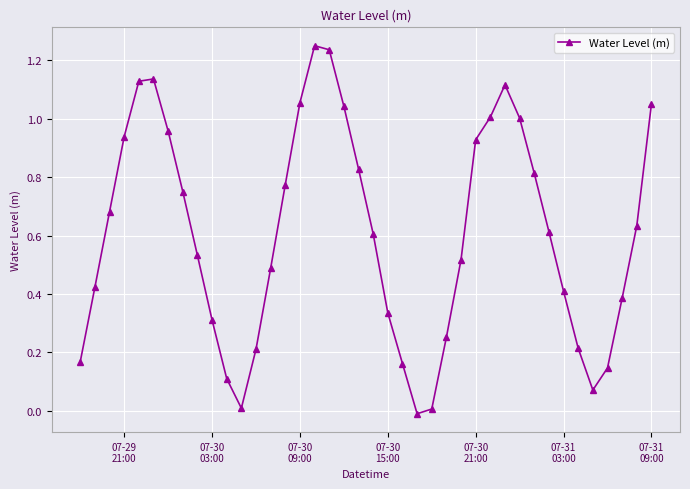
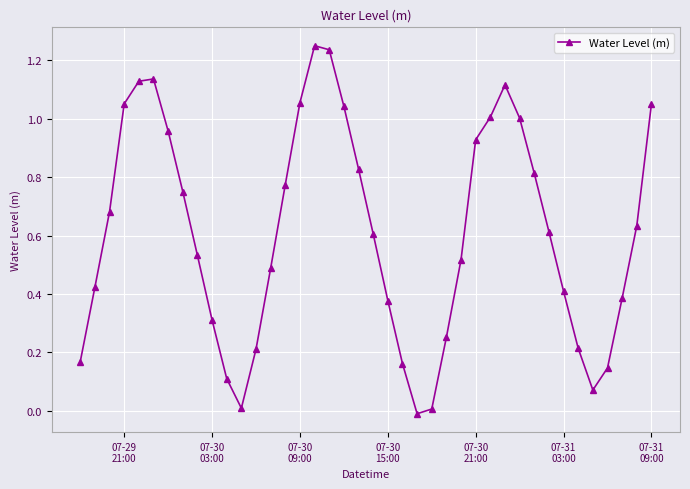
  {
-   "07-29 21:00": 0.94,
+   "07-29 21:00": 1.05,
    "07-30 03:00": 0.31,
    "07-30 09:00": 1.06,
-   "07-30 15:00": 0.33,
+   "07-30 15:00": 0.38,
    "07-30 21:00": 0.93,
    "07-31 03:00": 0.41,
    "07-31 09:00": 1.05
  }
